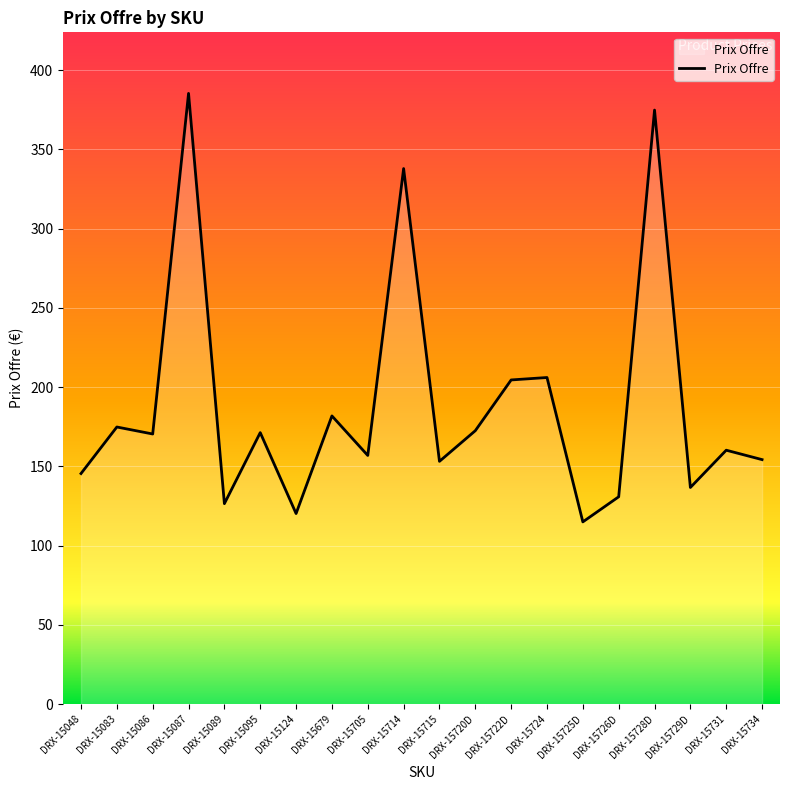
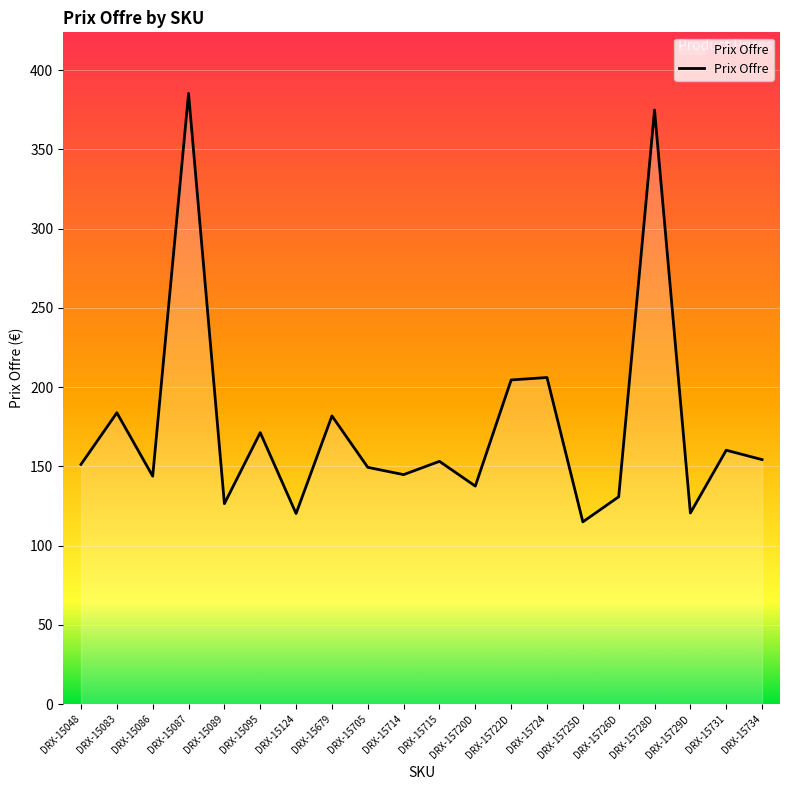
  {
-   "DRX-15048": 145,
-   "DRX-15083": 175,
-   "DRX-15086": 170,
+   "DRX-15048": 151,
+   "DRX-15083": 184,
+   "DRX-15086": 144,
    "DRX-15087": 385,
    "DRX-15089": 126,
    "DRX-15095": 171,
    "DRX-15124": 120,
    "DRX-15679": 182,
-   "DRX-15705": 157,
-   "DRX-15714": 338,
+   "DRX-15705": 149,
+   "DRX-15714": 145,
    "DRX-15715": 153,
-   "DRX-15720D": 173,
+   "DRX-15720D": 138,
    "DRX-15722D": 205,
    "DRX-15724": 206,
    "DRX-15725D": 115,
    "DRX-15726D": 131,
    "DRX-15728D": 375,
-   "DRX-15729D": 137,
+   "DRX-15729D": 121,
    "DRX-15731": 160,
    "DRX-15734": 154
  }
